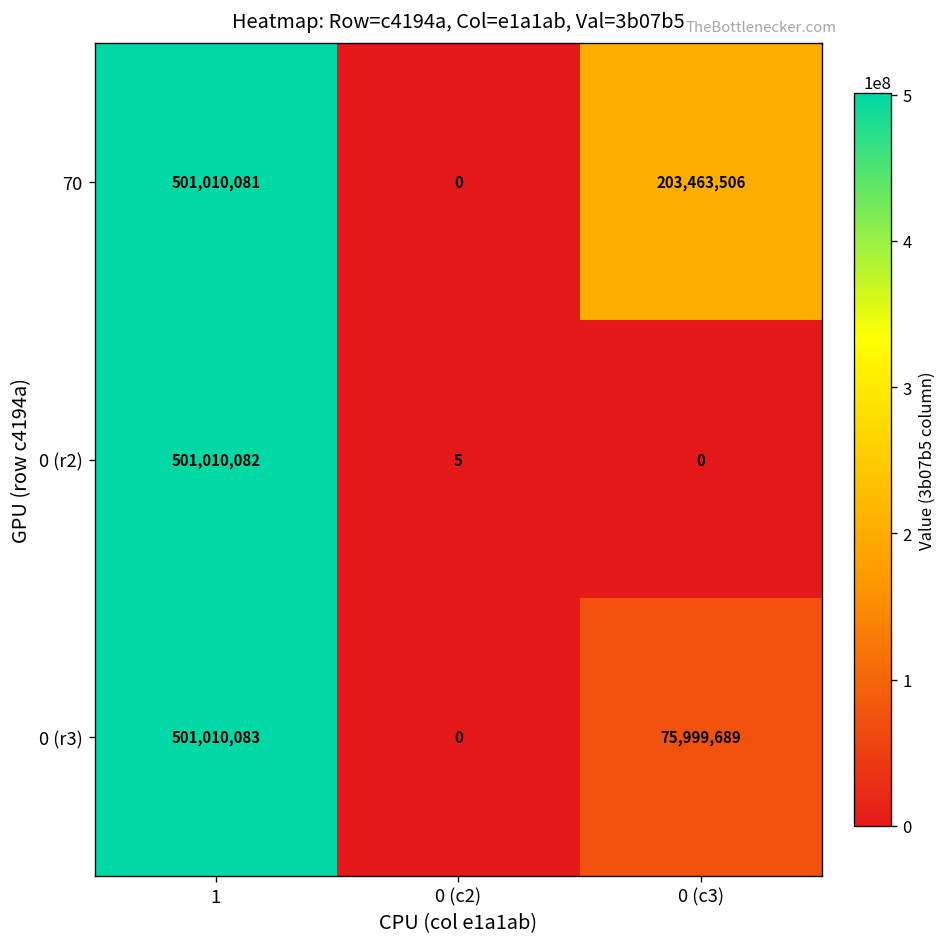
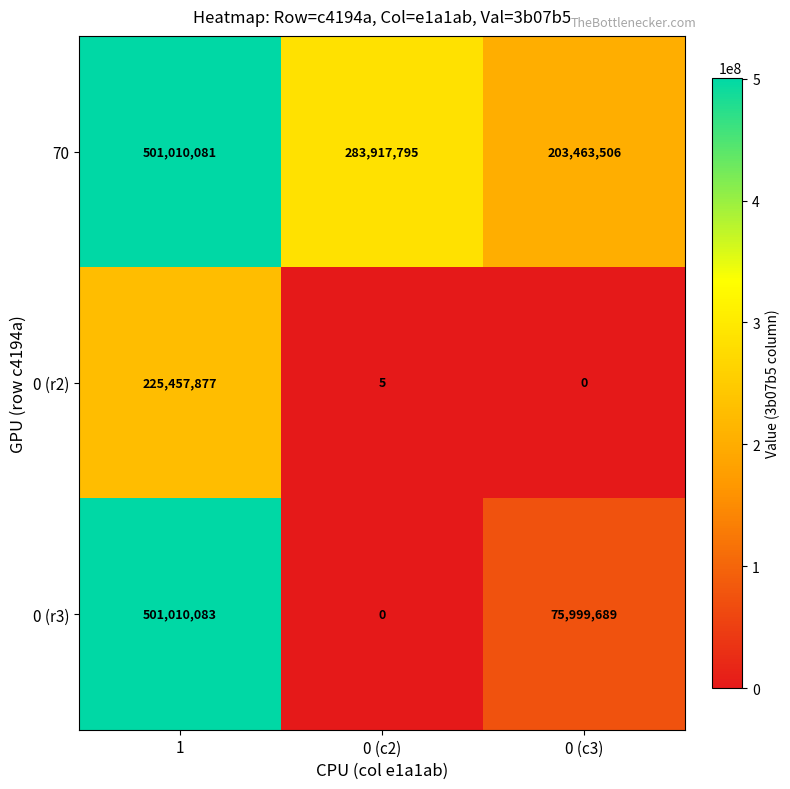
  {
    "70": {
      "1": "501,010,081",
-     "0 (c2)": "0",
+     "0 (c2)": "283,917,795",
      "0 (c3)": "203,463,506"
    },
    "0 (r2)": {
-     "1": "501,010,082",
+     "1": "225,457,877",
      "0 (c2)": "5",
      "0 (c3)": "0"
    },
    "0 (r3)": {
      "1": "501,010,083",
      "0 (c2)": "0",
      "0 (c3)": "75,999,689"
    }
  }
